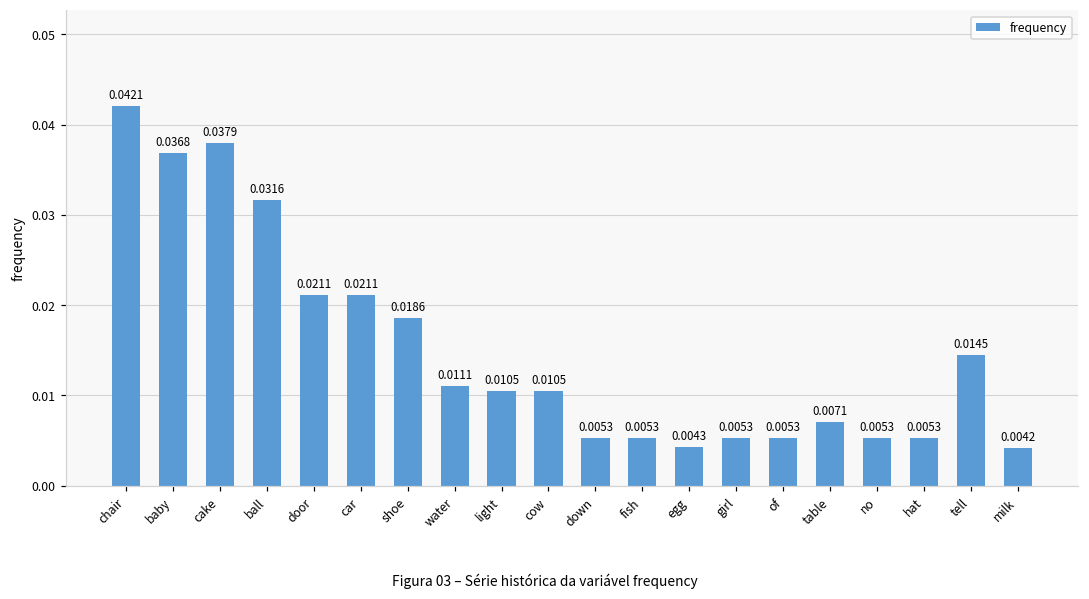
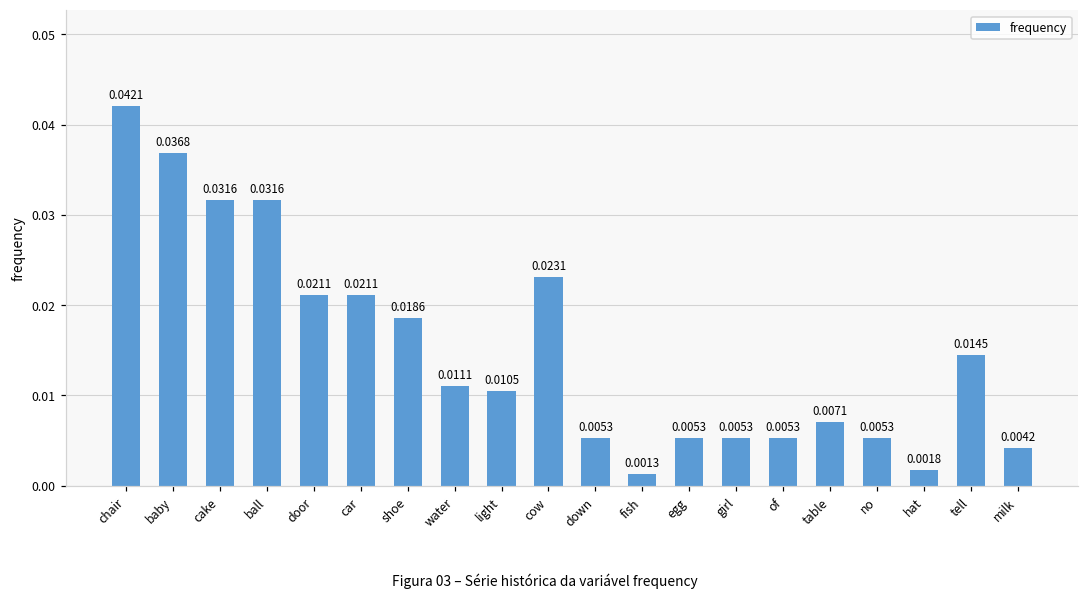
  {
    "chair": 0.0421,
    "baby": 0.0368,
-   "cake": 0.0379,
+   "cake": 0.0316,
    "ball": 0.0316,
    "door": 0.0211,
    "car": 0.0211,
    "shoe": 0.0186,
    "water": 0.0111,
    "light": 0.0105,
-   "cow": 0.0105,
+   "cow": 0.0231,
    "down": 0.0053,
-   "fish": 0.0053,
-   "egg": 0.0043,
+   "fish": 0.0013,
+   "egg": 0.0053,
    "girl": 0.0053,
    "of": 0.0053,
    "table": 0.0071,
    "no": 0.0053,
-   "hat": 0.0053,
+   "hat": 0.0018,
    "tell": 0.0145,
    "milk": 0.0042
  }
